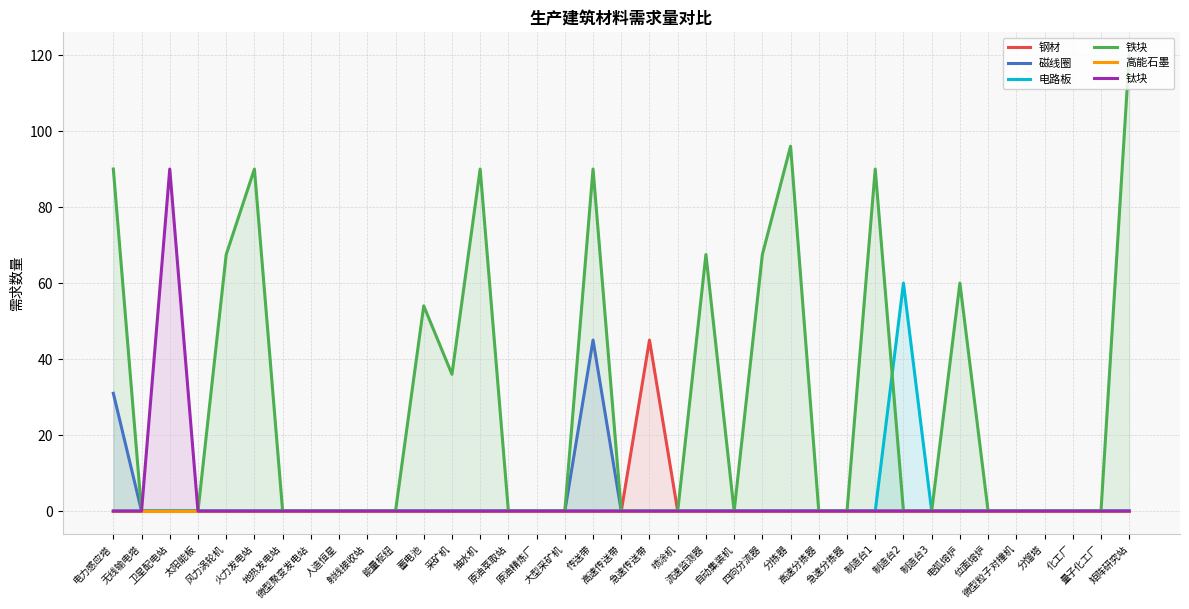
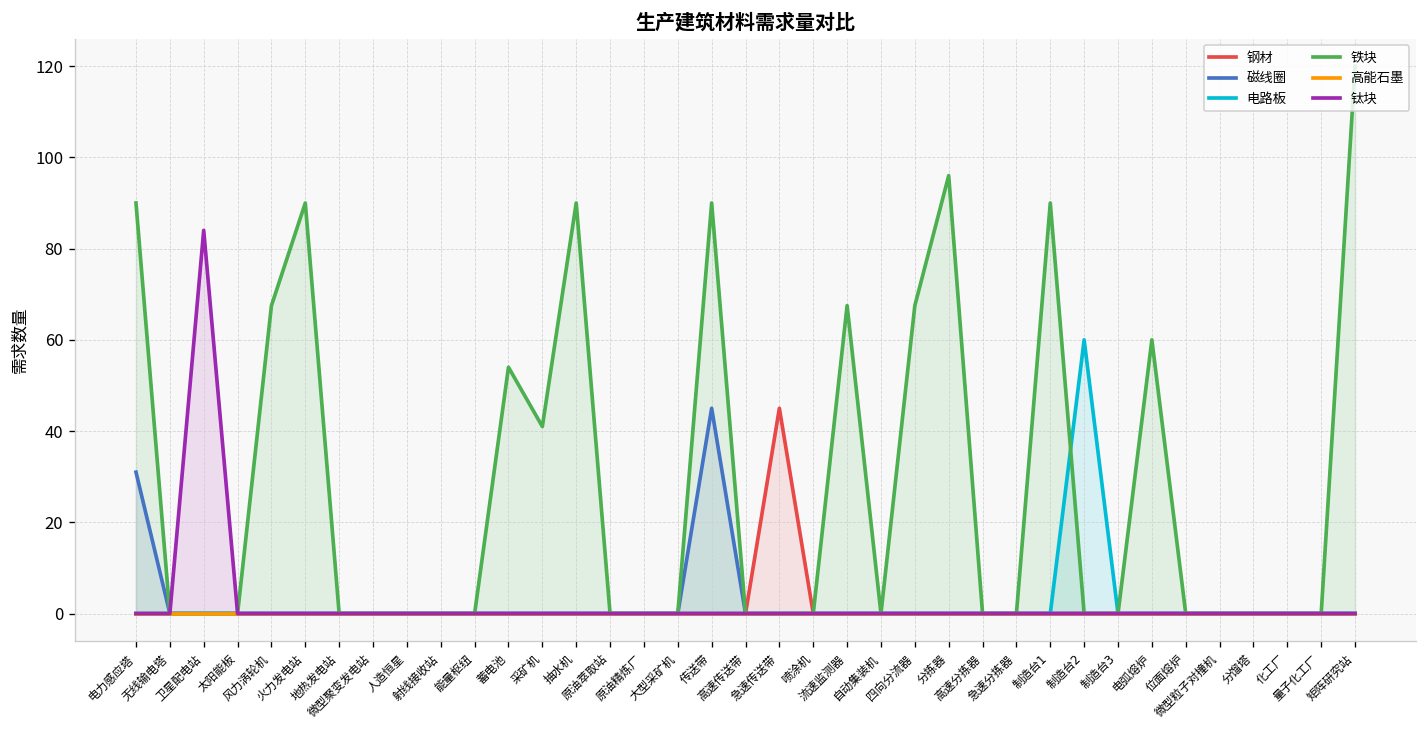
  {
    "钢材": {
      "急速传送带": 45
    },
    "磁线圈": {
      "电力感应塔": 31,
      "传送带": 45
    },
    "电路板": {
      "制造台2": 60
    },
    "铁块": {
      "电力感应塔": 90,
      "风力涡轮机": 68,
      "火力发电站": 90,
      "蓄电池": 54,
-     "采矿机": 36,
+     "采矿机": 41,
      "抽水机": 90,
      "传送带": 90,
      "流速监测器": 68,
      "四向分流器": 68,
      "分拣器": 96,
      "制造台1": 90,
      "电弧熔炉": 60
    },
    "钛块": {
-     "卫星配电站": 90
+     "卫星配电站": 84
    }
  }
